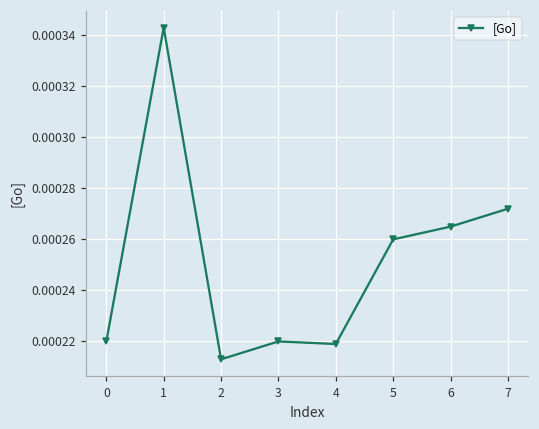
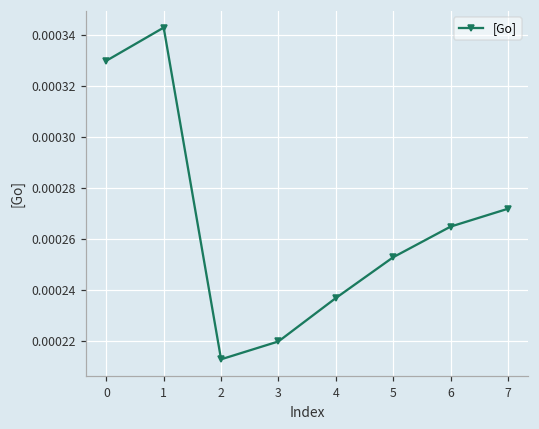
  {
-   "0": 0.00022,
+   "0": 0.00033,
    "1": 0.000343,
    "2": 0.000213,
    "3": 0.000220,
-   "4": 0.000219,
-   "5": 0.000260,
+   "4": 0.000237,
+   "5": 0.000253,
    "6": 0.000265,
    "7": 0.000272
  }
